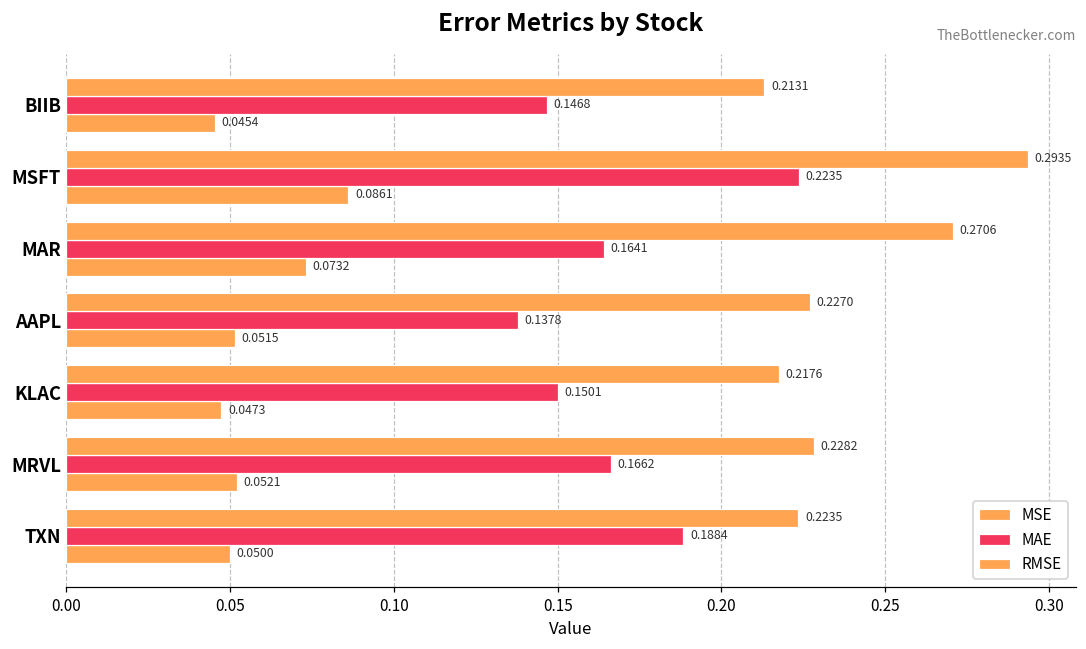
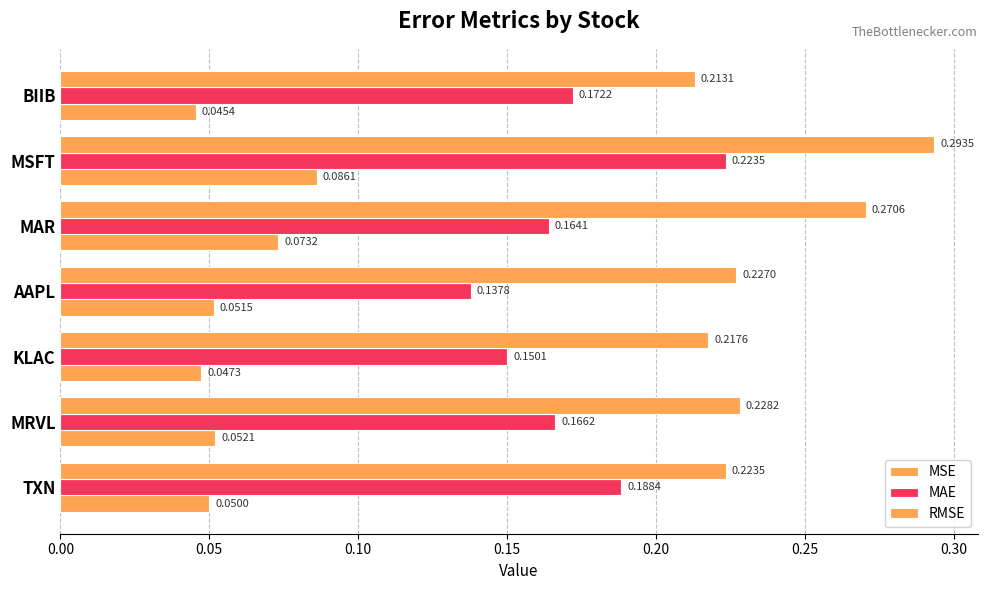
  {
    "MAE": {
-     "BIIB": 0.1468,
+     "BIIB": 0.1722,
      "MSFT": 0.2235,
      "MAR": 0.1641,
      "AAPL": 0.1378,
      "KLAC": 0.1501,
      "MRVL": 0.1662,
      "TXN": 0.1884
    }
  }
